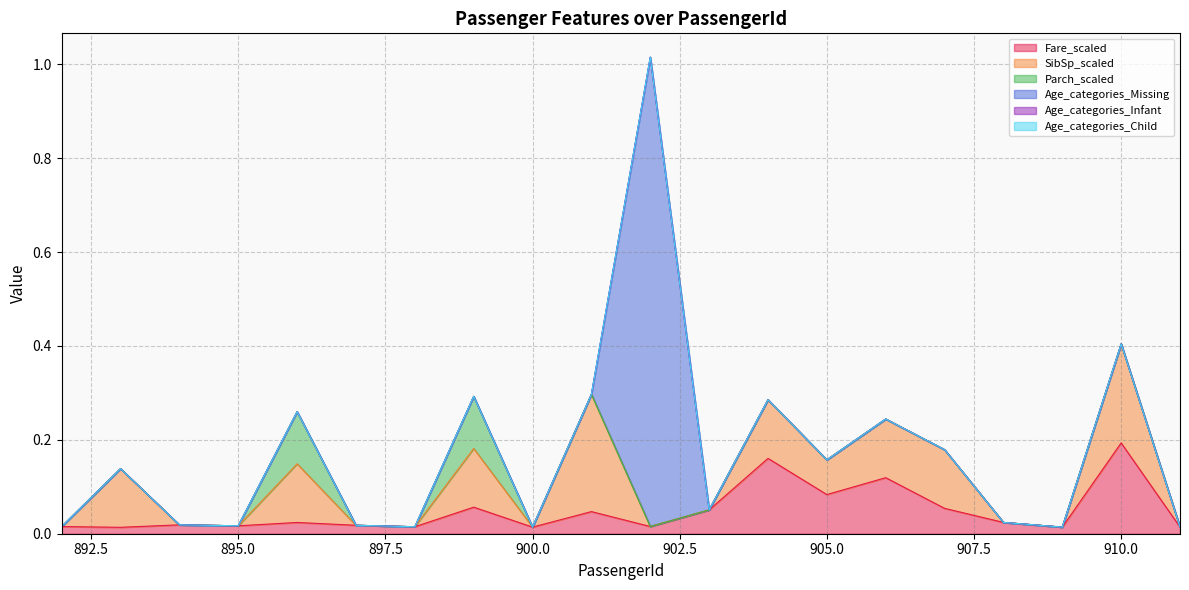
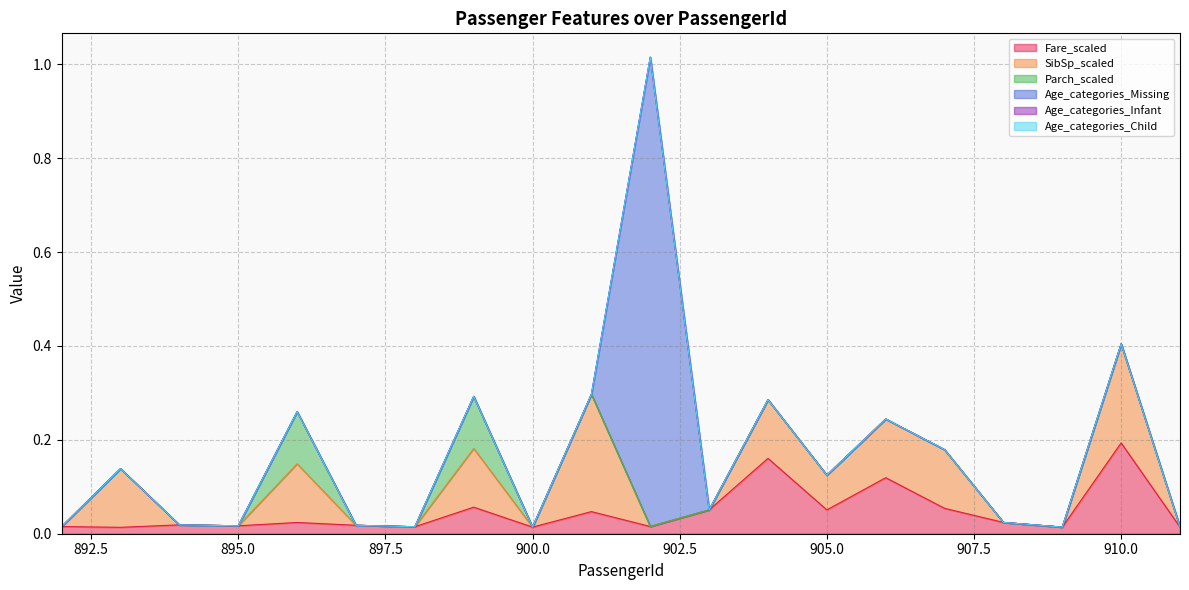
  {
    "Fare_scaled": {
-     "905.0": 0.08,
+     "905.0": 0.05,
      "910.0": 0.19
    }
  }
